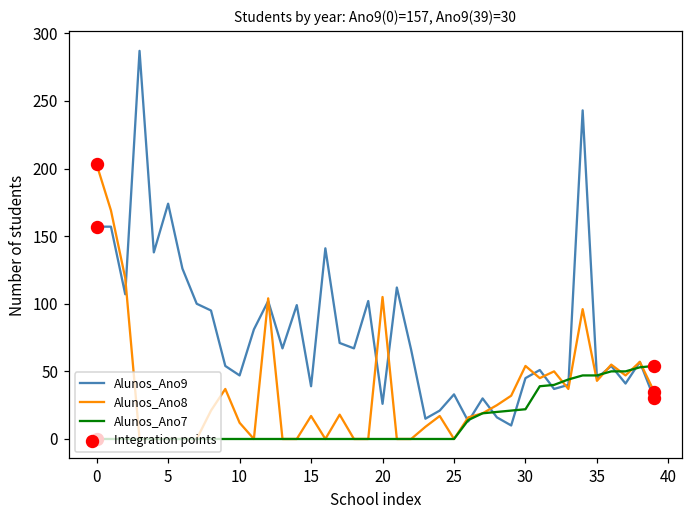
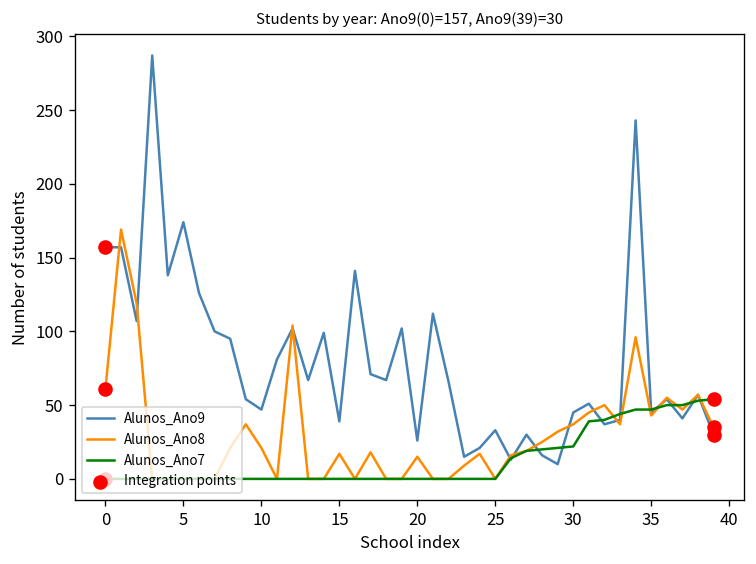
  {
    "Alunos_Ano9": {
      "5": 174,
      "10": 47,
      "15": 39,
      "20": 26,
      "25": 33,
      "30": 45
    },
    "Alunos_Ano8": {
-     "0": 203,
-     "10": 12,
+     "0": 61,
+     "10": 21,
      "15": 17,
-     "20": 105,
-     "30": 54
+     "20": 15,
+     "30": 37
    },
    "Alunos_Ano7": {
      "10": 0,
      "15": 0,
      "20": 0,
      "30": 22
    }
  }
